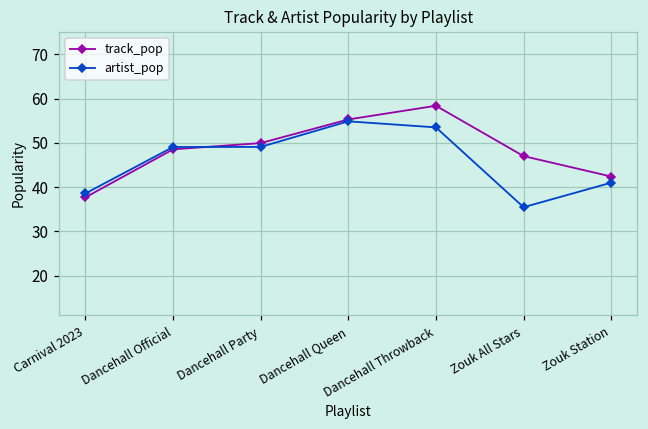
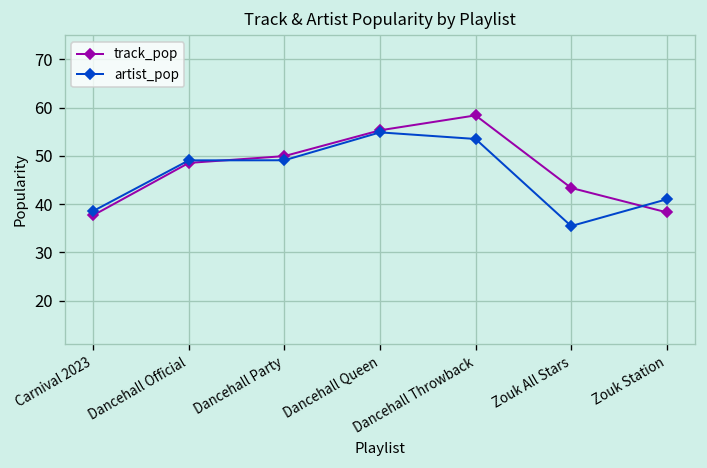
  {
    "track_pop": {
      "Carnival 2023": 38,
      "Dancehall Party": 50,
      "Dancehall Throwback": 58,
-     "Zouk All Stars": 47,
-     "Zouk Station": 42
+     "Zouk All Stars": 43,
+     "Zouk Station": 38
    },
    "artist_pop": {
      "Carnival 2023": 39,
      "Dancehall Party": 49,
      "Dancehall Throwback": 54,
      "Zouk All Stars": 35,
      "Zouk Station": 41
    }
  }
